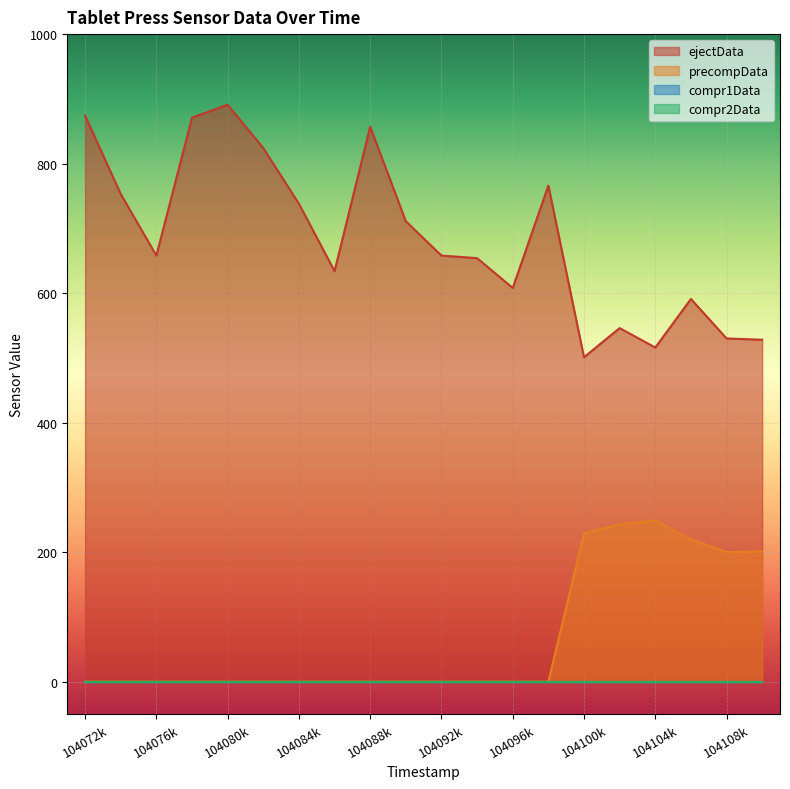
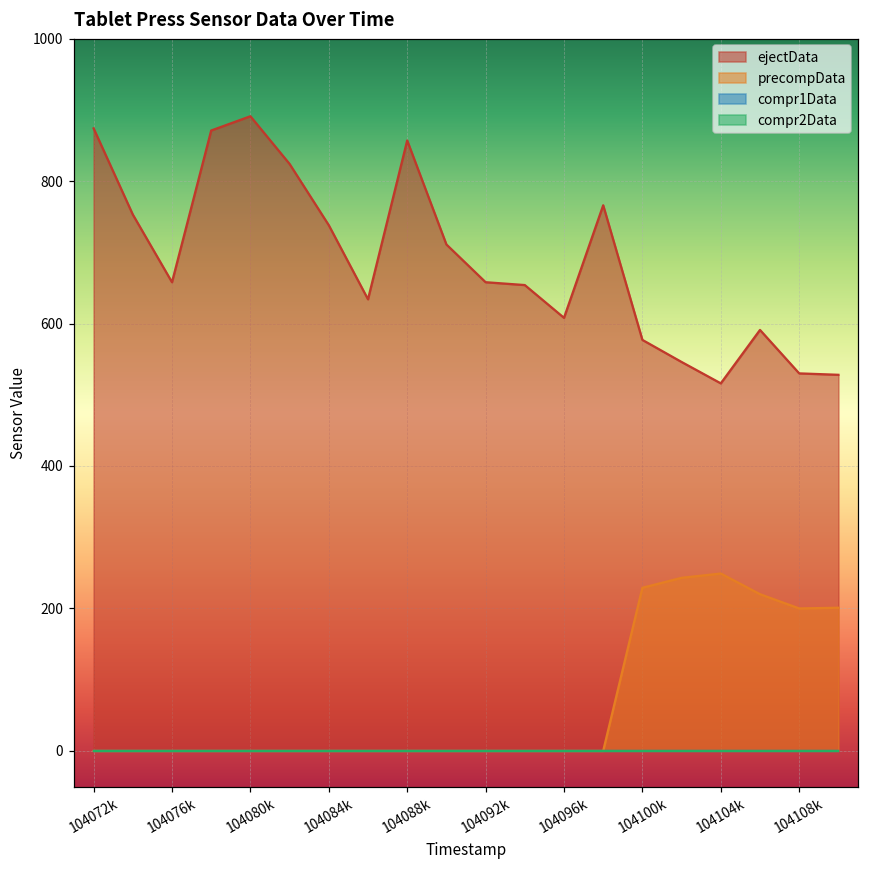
  {
    "ejectData": {
      "104072k": 870,
      "104076k": 660,
      "104080k": 890,
      "104084k": 740,
      "104088k": 860,
      "104092k": 660,
      "104096k": 610,
-     "104100k": 500,
+     "104100k": 580,
      "104104k": 520,
      "104108k": 530
    },
    "precompData": {
      "104100k": 230,
      "104104k": 250,
      "104108k": 200
    },
    "compr2Data": {
      "104100k": 0,
      "104104k": 0,
      "104108k": 0
    }
  }
